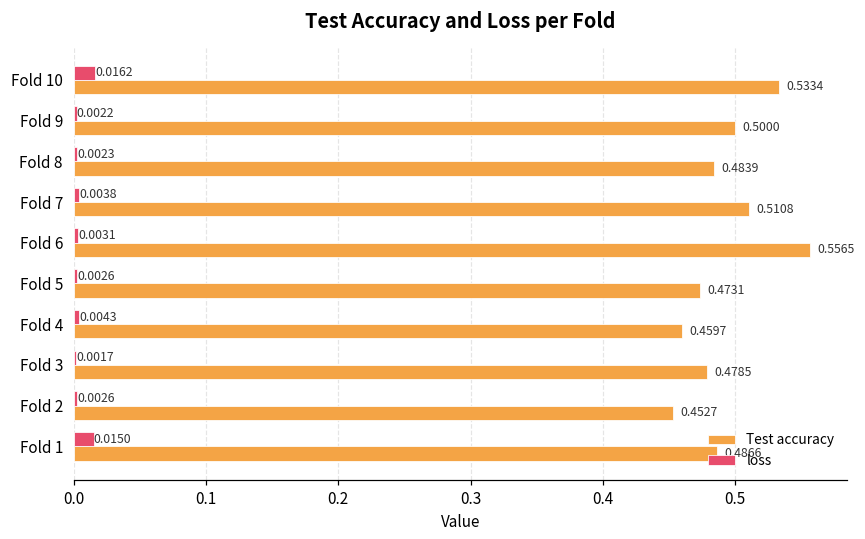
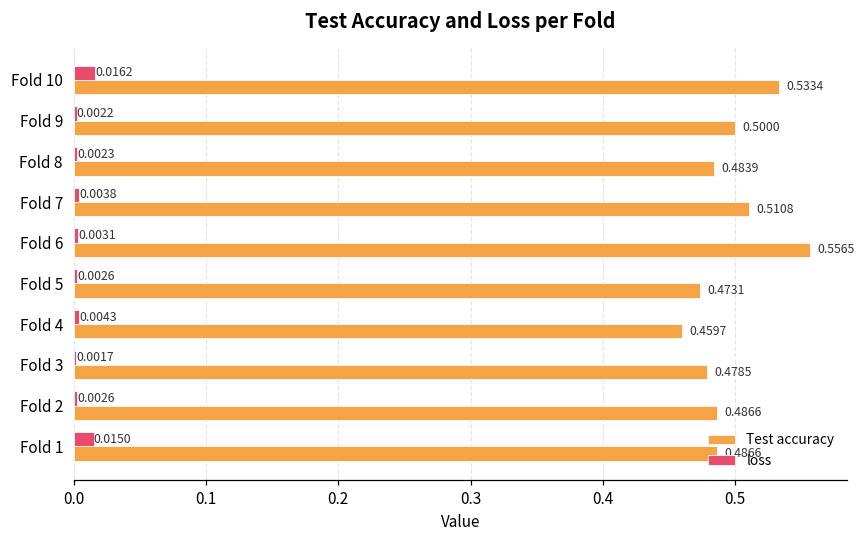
  {
    "Test accuracy": {
      "Fold 10": 0.5334,
      "Fold 9": 0.5000,
      "Fold 8": 0.4839,
      "Fold 7": 0.5108,
      "Fold 6": 0.5565,
      "Fold 5": 0.4731,
      "Fold 4": 0.4597,
      "Fold 3": 0.4785,
-     "Fold 2": 0.4527,
+     "Fold 2": 0.4866,
      "Fold 1": 0.4866
    },
    "loss": {
      "Fold 10": 0.0162,
      "Fold 9": 0.0022,
      "Fold 8": 0.0023,
      "Fold 7": 0.0038,
      "Fold 6": 0.0031,
      "Fold 5": 0.0026,
      "Fold 4": 0.0043,
      "Fold 3": 0.0017,
      "Fold 2": 0.0026,
      "Fold 1": 0.0150
    }
  }
